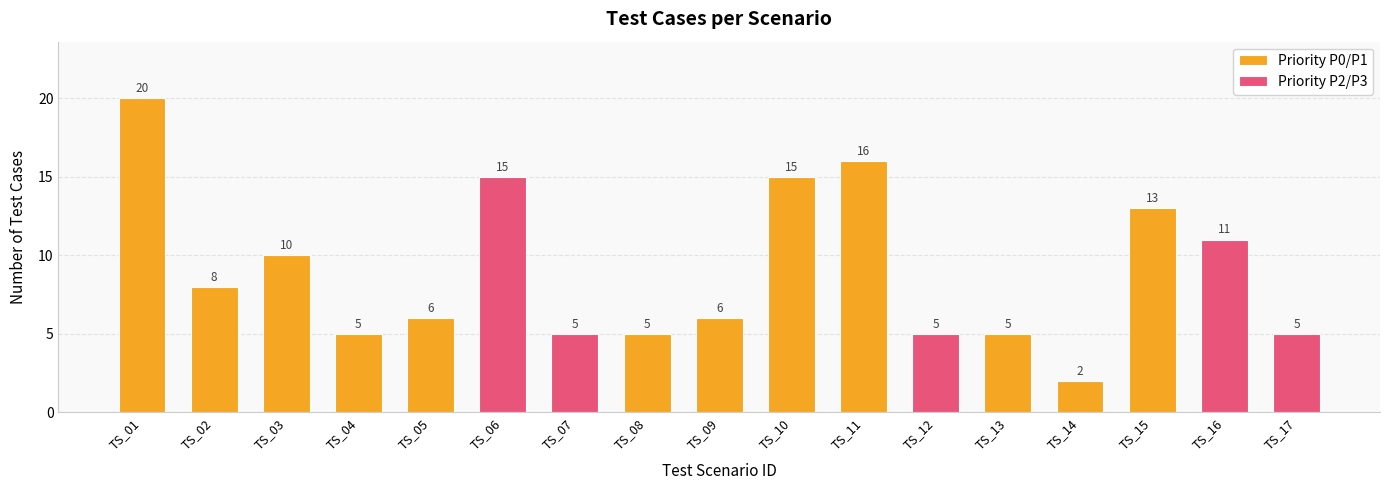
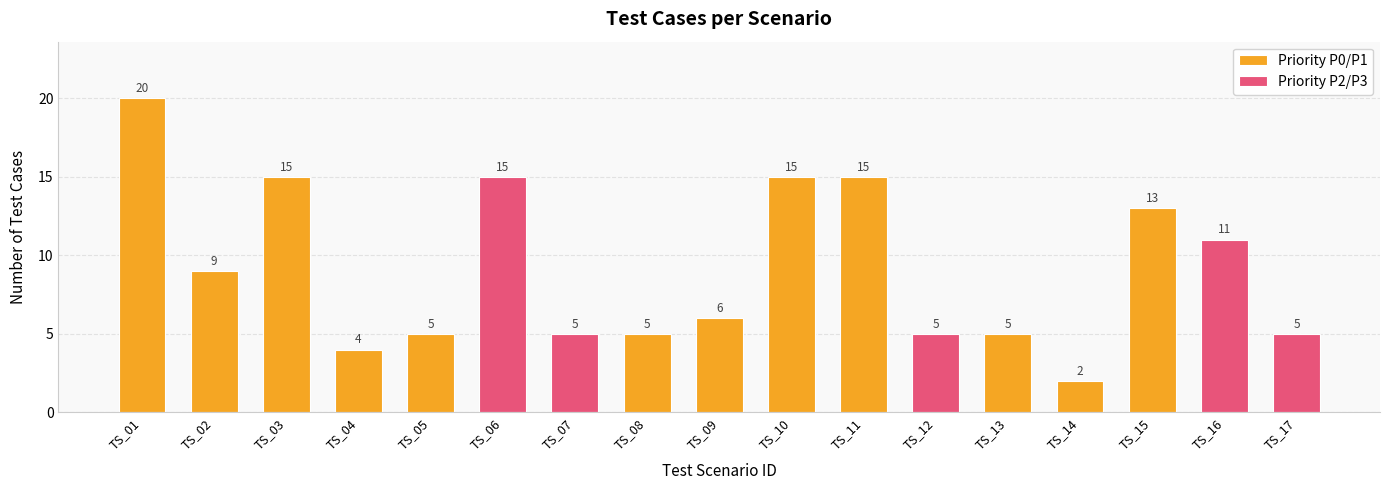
  {
    "TS_01": 20,
-   "TS_02": 8,
-   "TS_03": 10,
-   "TS_04": 5,
-   "TS_05": 6,
+   "TS_02": 9,
+   "TS_03": 15,
+   "TS_04": 4,
+   "TS_05": 5,
    "TS_06": 15,
    "TS_07": 5,
    "TS_08": 5,
    "TS_09": 6,
    "TS_10": 15,
-   "TS_11": 16,
+   "TS_11": 15,
    "TS_12": 5,
    "TS_13": 5,
    "TS_14": 2,
    "TS_15": 13,
    "TS_16": 11,
    "TS_17": 5
  }
